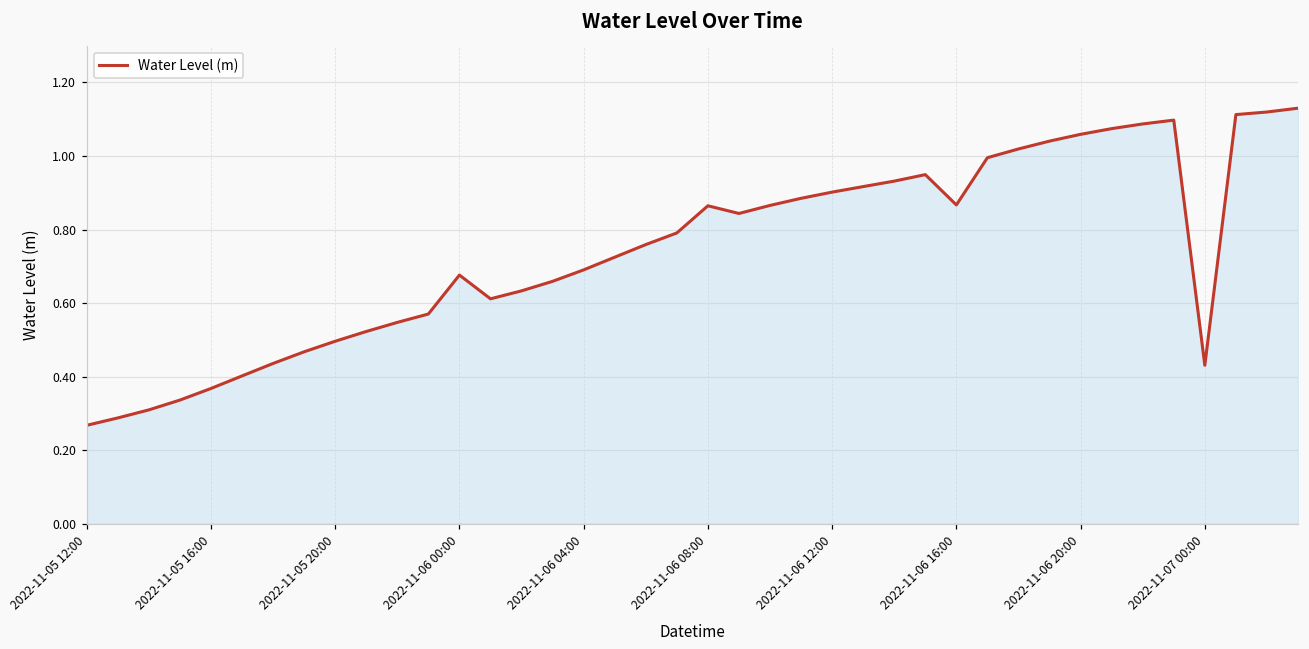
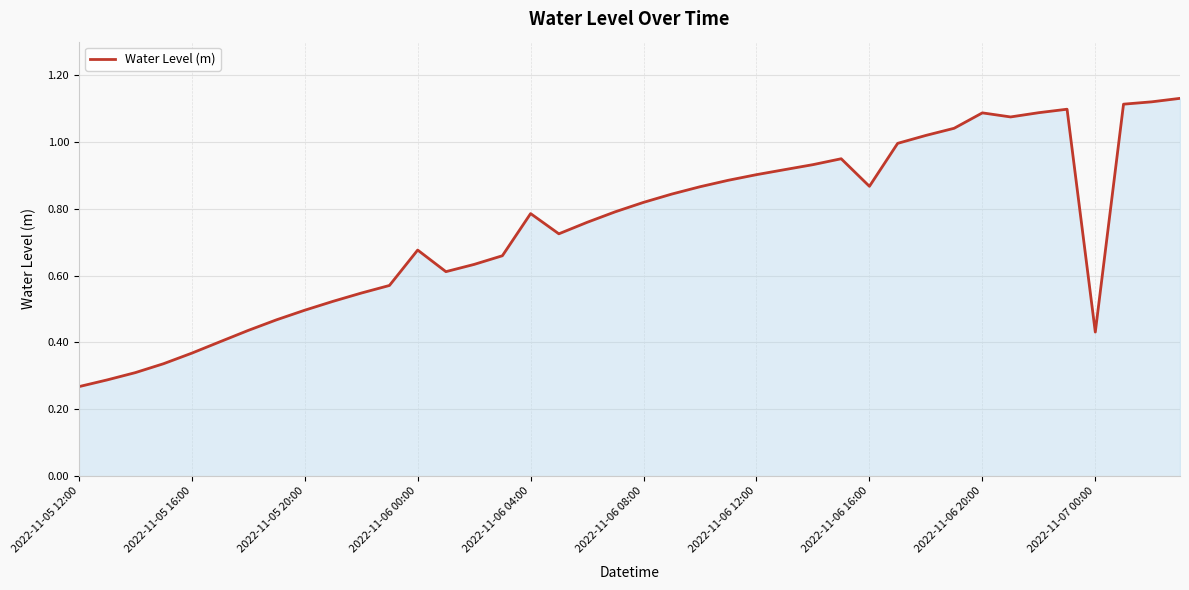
  {
    "2022-11-05 12:00": 0.27,
    "2022-11-05 16:00": 0.37,
    "2022-11-05 20:00": 0.50,
    "2022-11-06 00:00": 0.68,
-   "2022-11-06 04:00": 0.69,
-   "2022-11-06 08:00": 0.86,
+   "2022-11-06 04:00": 0.79,
+   "2022-11-06 08:00": 0.82,
    "2022-11-06 12:00": 0.90,
    "2022-11-06 16:00": 0.87,
-   "2022-11-06 20:00": 1.06,
+   "2022-11-06 20:00": 1.09,
    "2022-11-07 00:00": 0.43
  }
